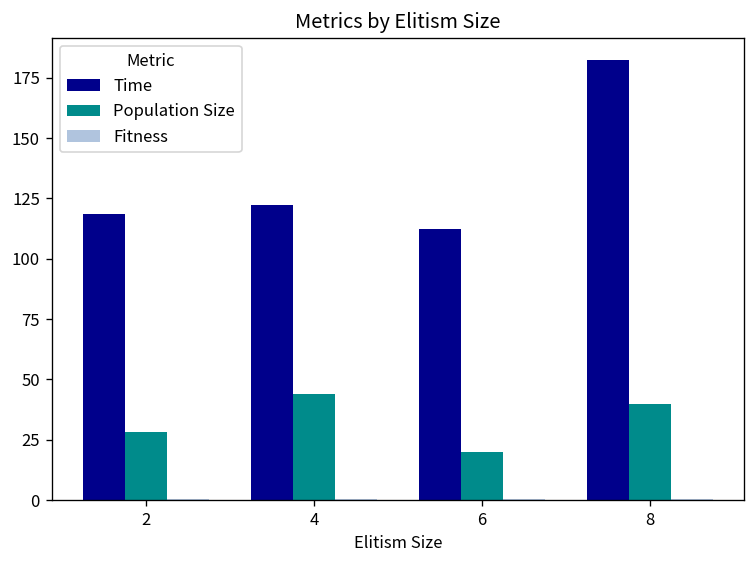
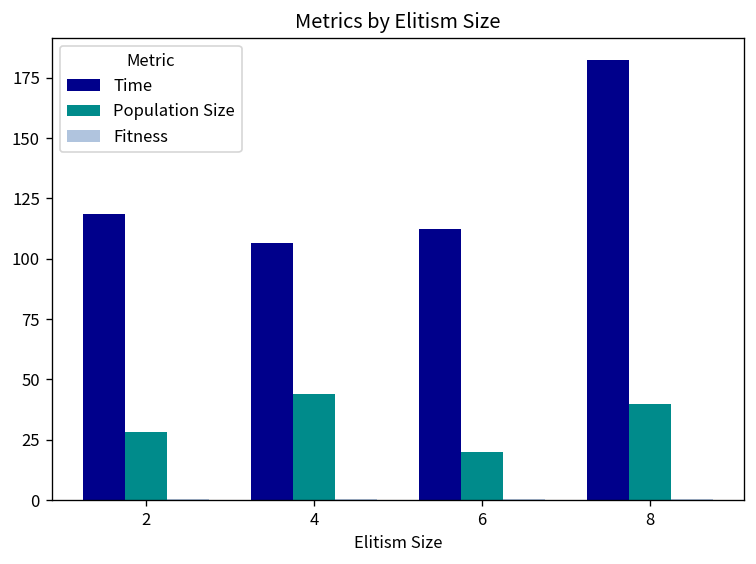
  {
    "Time": {
      "2": 119,
-     "4": 122,
+     "4": 106,
      "6": 112,
      "8": 183
    },
    "Population Size": {
      "2": 28,
      "4": 44,
      "6": 20,
      "8": 40
    }
  }
